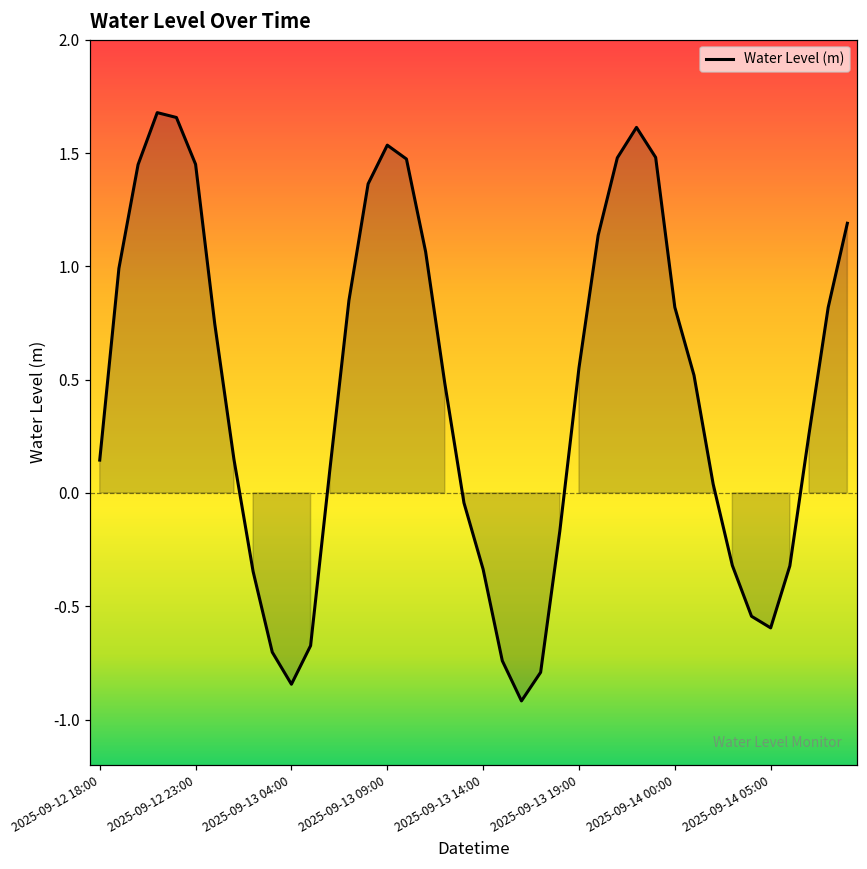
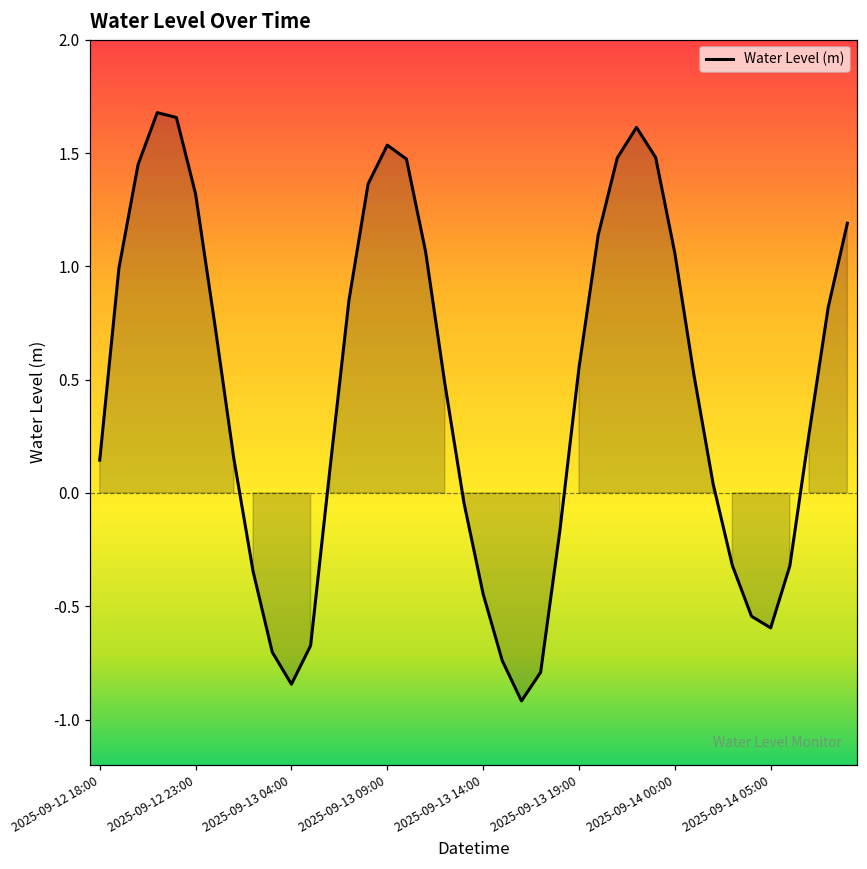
  {
    "2025-09-12 18:00": 0.14,
-   "2025-09-12 23:00": 1.45,
+   "2025-09-12 23:00": 1.32,
    "2025-09-13 04:00": -0.84,
    "2025-09-13 09:00": 1.53,
-   "2025-09-13 14:00": -0.34,
+   "2025-09-13 14:00": -0.45,
    "2025-09-13 19:00": 0.55,
-   "2025-09-14 00:00": 0.82,
+   "2025-09-14 00:00": 1.06,
    "2025-09-14 05:00": -0.60
  }
